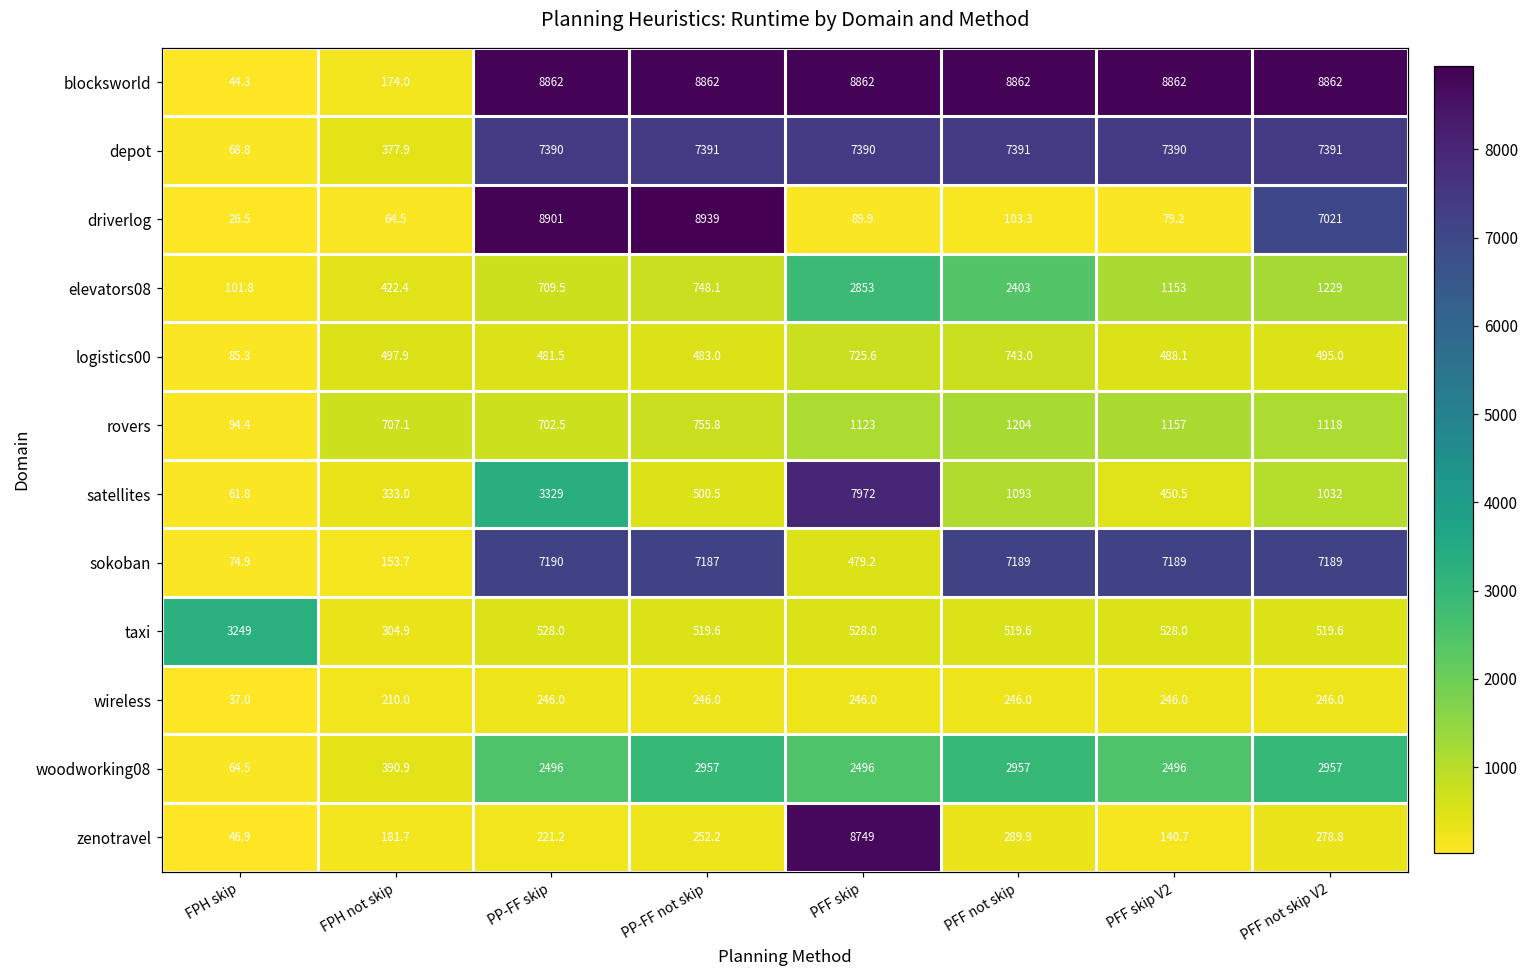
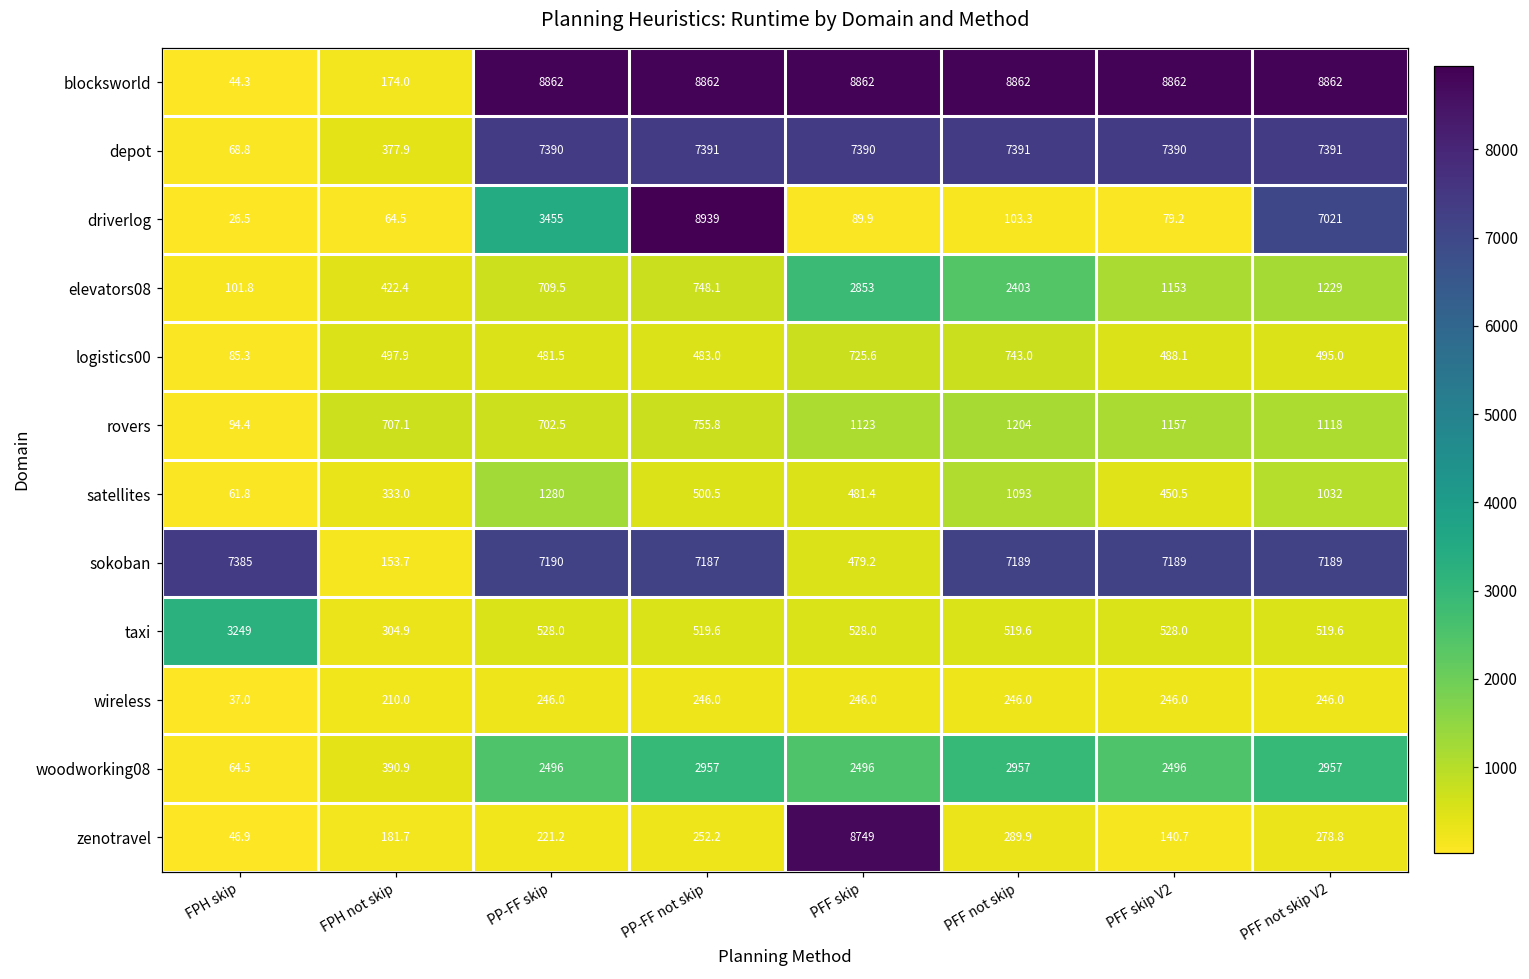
  {
    "blocksworld": {
      "FPH skip": 44.3,
      "FPH not skip": 174.0,
      "PP-FF skip": 8862,
      "PP-FF not skip": 8862,
      "PFF skip": 8862,
      "PFF not skip": 8862,
      "PFF skip V2": 8862,
      "PFF not skip V2": 8862
    },
    "depot": {
      "FPH skip": 68.8,
      "FPH not skip": 377.9,
      "PP-FF skip": 7390,
      "PP-FF not skip": 7391,
      "PFF skip": 7390,
      "PFF not skip": 7391,
      "PFF skip V2": 7390,
      "PFF not skip V2": 7391
    },
    "driverlog": {
      "FPH skip": 26.5,
      "FPH not skip": 64.5,
-     "PP-FF skip": 8901,
+     "PP-FF skip": 3455,
      "PP-FF not skip": 8939,
      "PFF skip": 89.9,
      "PFF not skip": 103.3,
      "PFF skip V2": 79.2,
      "PFF not skip V2": 7021
    },
    "elevators08": {
      "FPH skip": 101.8,
      "FPH not skip": 422.4,
      "PP-FF skip": 709.5,
      "PP-FF not skip": 748.1,
      "PFF skip": 2853,
      "PFF not skip": 2403,
      "PFF skip V2": 1153,
      "PFF not skip V2": 1229
    },
    "logistics00": {
      "FPH skip": 85.3,
      "FPH not skip": 497.9,
      "PP-FF skip": 481.5,
      "PP-FF not skip": 483.0,
      "PFF skip": 725.6,
      "PFF not skip": 743.0,
      "PFF skip V2": 488.1,
      "PFF not skip V2": 495.0
    },
    "rovers": {
      "FPH skip": 94.4,
      "FPH not skip": 707.1,
      "PP-FF skip": 702.5,
      "PP-FF not skip": 755.8,
      "PFF skip": 1123,
      "PFF not skip": 1204,
      "PFF skip V2": 1157,
      "PFF not skip V2": 1118
    },
    "satellites": {
      "FPH skip": 61.8,
      "FPH not skip": 333.0,
-     "PP-FF skip": 3329,
+     "PP-FF skip": 1280,
      "PP-FF not skip": 500.5,
-     "PFF skip": 7972,
+     "PFF skip": 481.4,
      "PFF not skip": 1093,
      "PFF skip V2": 450.5,
      "PFF not skip V2": 1032
    },
    "sokoban": {
-     "FPH skip": 74.9,
+     "FPH skip": 7385,
      "FPH not skip": 153.7,
      "PP-FF skip": 7190,
      "PP-FF not skip": 7187,
      "PFF skip": 479.2,
      "PFF not skip": 7189,
      "PFF skip V2": 7189,
      "PFF not skip V2": 7189
    },
    "taxi": {
      "FPH skip": 3249,
      "FPH not skip": 304.9,
      "PP-FF skip": 528.0,
      "PP-FF not skip": 519.6,
      "PFF skip": 528.0,
      "PFF not skip": 519.6,
      "PFF skip V2": 528.0,
      "PFF not skip V2": 519.6
    },
    "wireless": {
      "FPH skip": 37.0,
      "FPH not skip": 210.0,
      "PP-FF skip": 246.0,
      "PP-FF not skip": 246.0,
      "PFF skip": 246.0,
      "PFF not skip": 246.0,
      "PFF skip V2": 246.0,
      "PFF not skip V2": 246.0
    },
    "woodworking08": {
      "FPH skip": 64.5,
      "FPH not skip": 390.9,
      "PP-FF skip": 2496,
      "PP-FF not skip": 2957,
      "PFF skip": 2496,
      "PFF not skip": 2957,
      "PFF skip V2": 2496,
      "PFF not skip V2": 2957
    },
    "zenotravel": {
      "FPH skip": 46.9,
      "FPH not skip": 181.7,
      "PP-FF skip": 221.2,
      "PP-FF not skip": 252.2,
      "PFF skip": 8749,
      "PFF not skip": 289.9,
      "PFF skip V2": 140.7,
      "PFF not skip V2": 278.8
    }
  }
